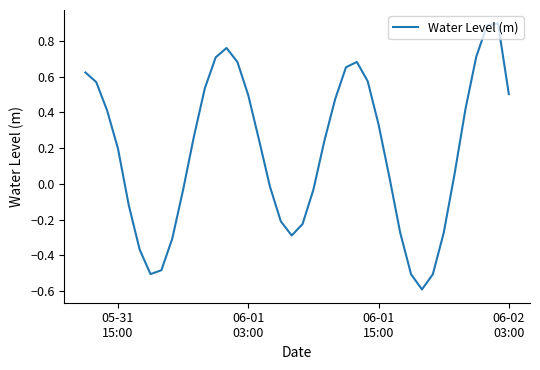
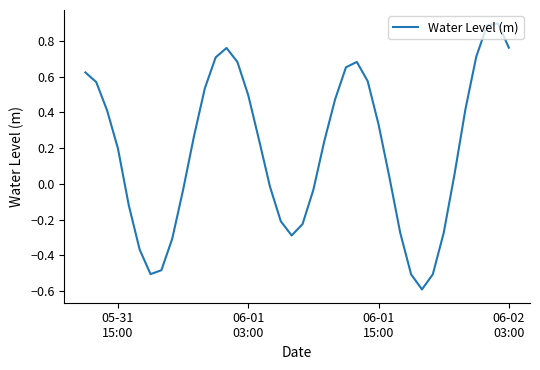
  {
    "05-31 15:00": 0.20,
    "06-01 03:00": 0.50,
    "06-01 15:00": 0.33,
-   "06-02 03:00": 0.50
+   "06-02 03:00": 0.76
  }
